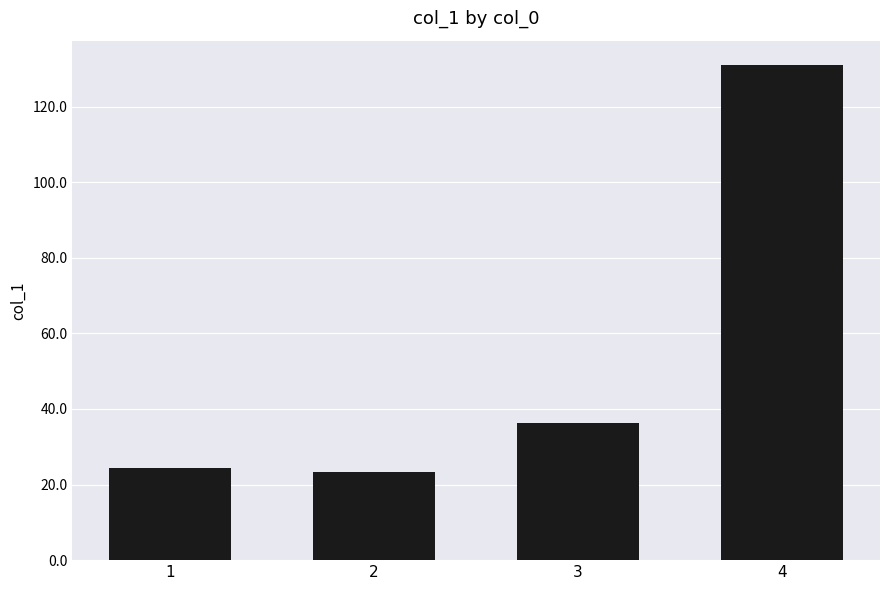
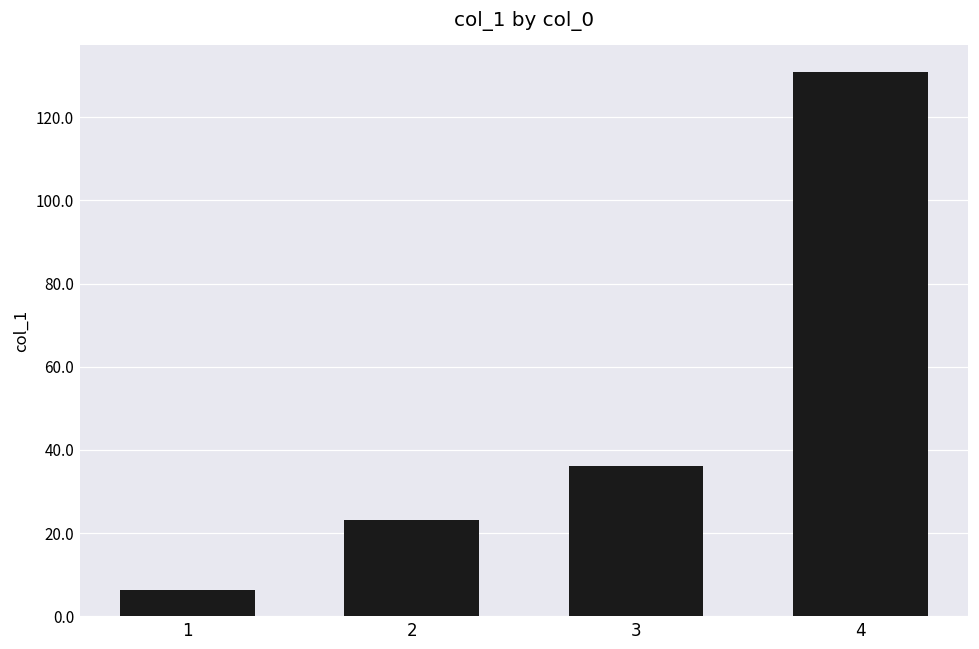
  {
-   "1": 24,
+   "1": 6,
    "2": 23,
    "3": 36,
    "4": 131
  }
